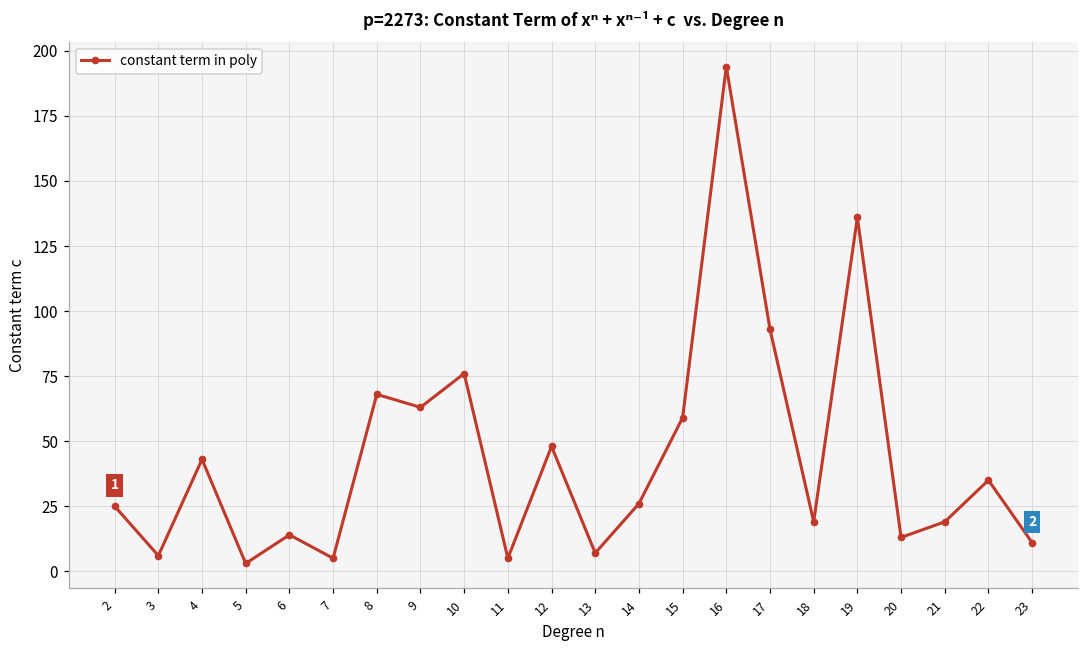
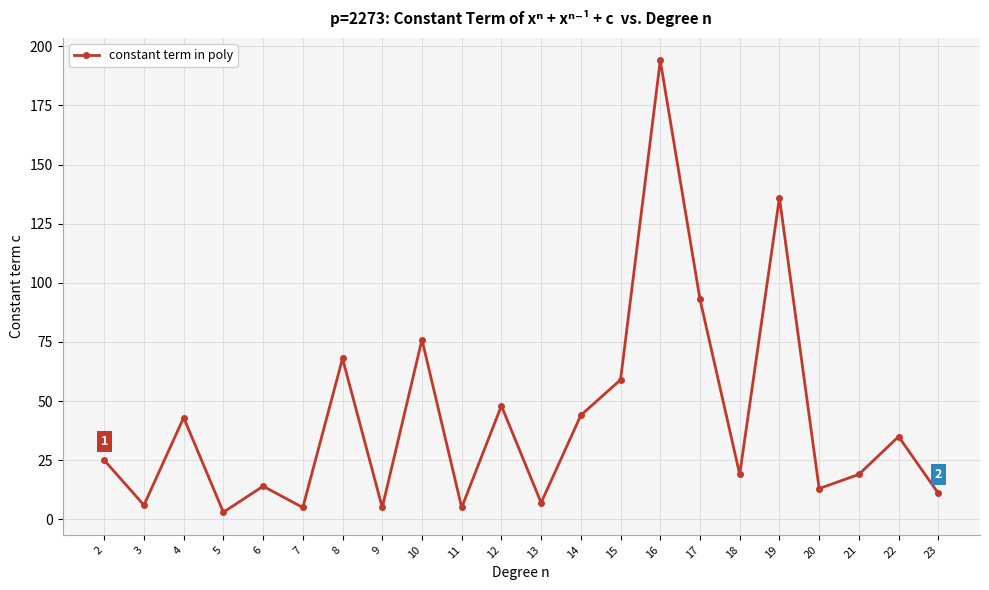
  {
    "3": 6,
    "4": 43,
    "5": 3,
    "6": 14,
    "7": 5,
    "8": 68,
-   "9": 63,
+   "9": 5,
    "10": 76,
    "11": 5,
    "12": 48,
    "13": 7,
-   "14": 26,
+   "14": 44,
    "15": 59,
    "16": 194,
    "17": 93,
    "18": 19,
    "19": 136,
    "20": 13,
    "21": 19,
    "22": 35
  }
